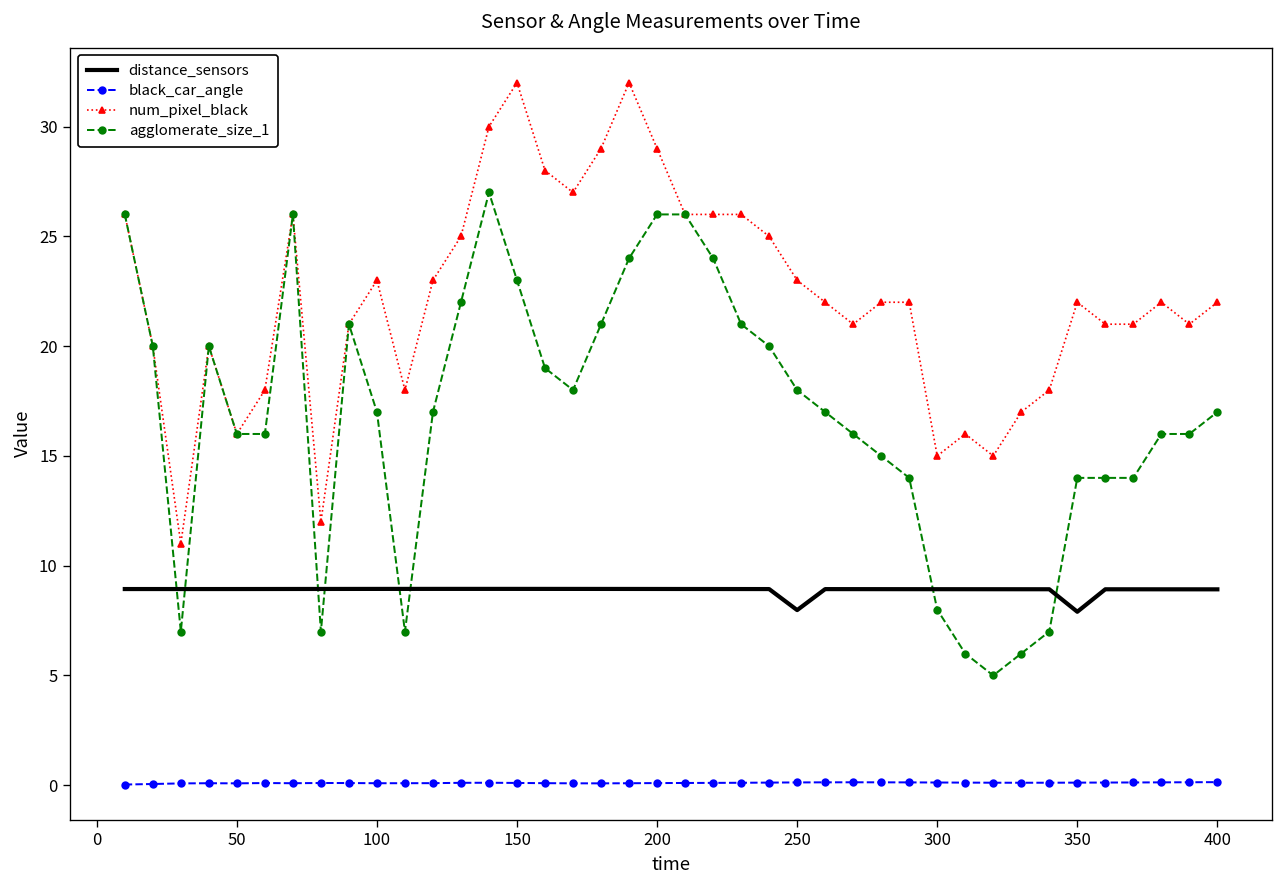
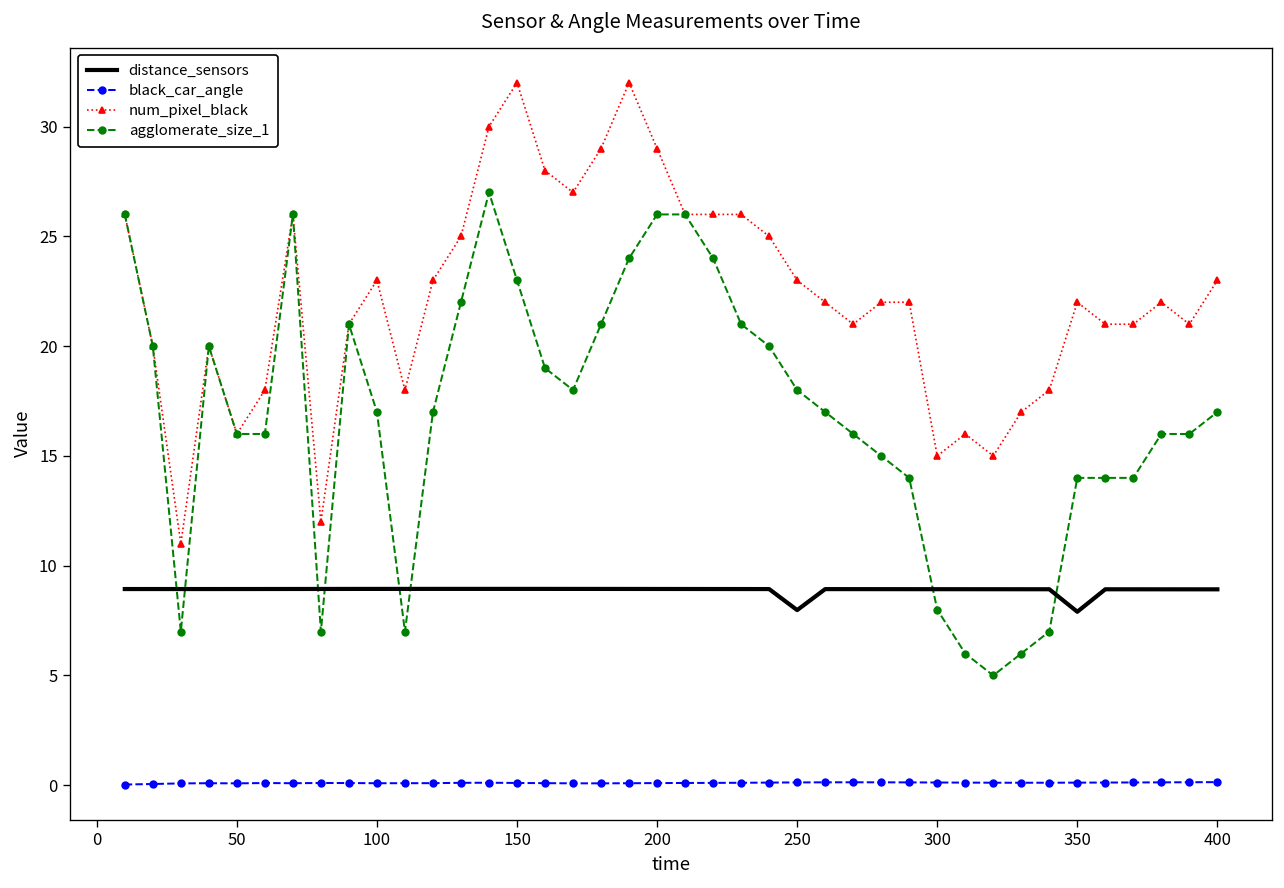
  {
    "distance_sensors": {
      "50": 9,
      "100": 9,
      "150": 9,
      "200": 9,
      "250": 8,
      "300": 9,
      "350": 8,
      "400": 9
    },
    "black_car_angle": {
      "50": 0,
      "100": 0,
      "150": 0,
      "200": 0,
      "250": 0,
      "300": 0,
      "350": 0,
      "400": 0.1
    },
    "num_pixel_black": {
      "100": 23,
      "150": 32,
      "200": 29,
      "250": 23,
      "300": 15,
      "350": 22,
-     "400": 22
+     "400": 23
    },
    "agglomerate_size_1": {
      "100": 17,
      "150": 23,
      "200": 26,
      "250": 18,
      "300": 8,
      "350": 14,
      "400": 17
    }
  }
